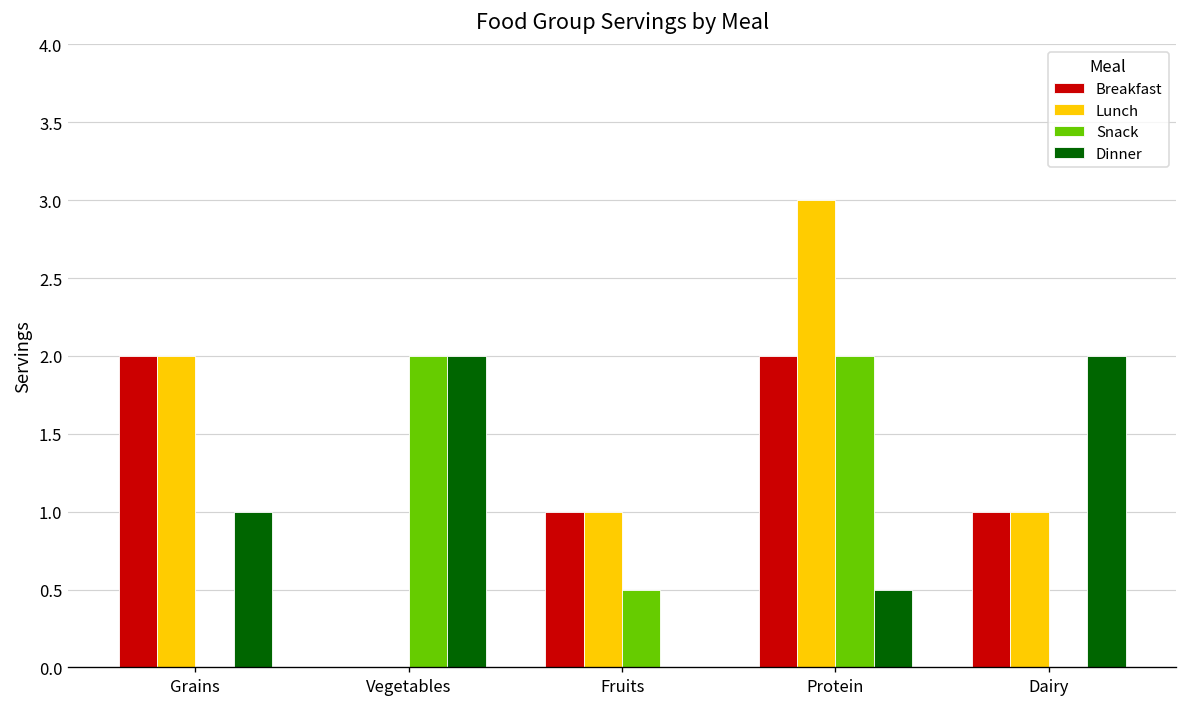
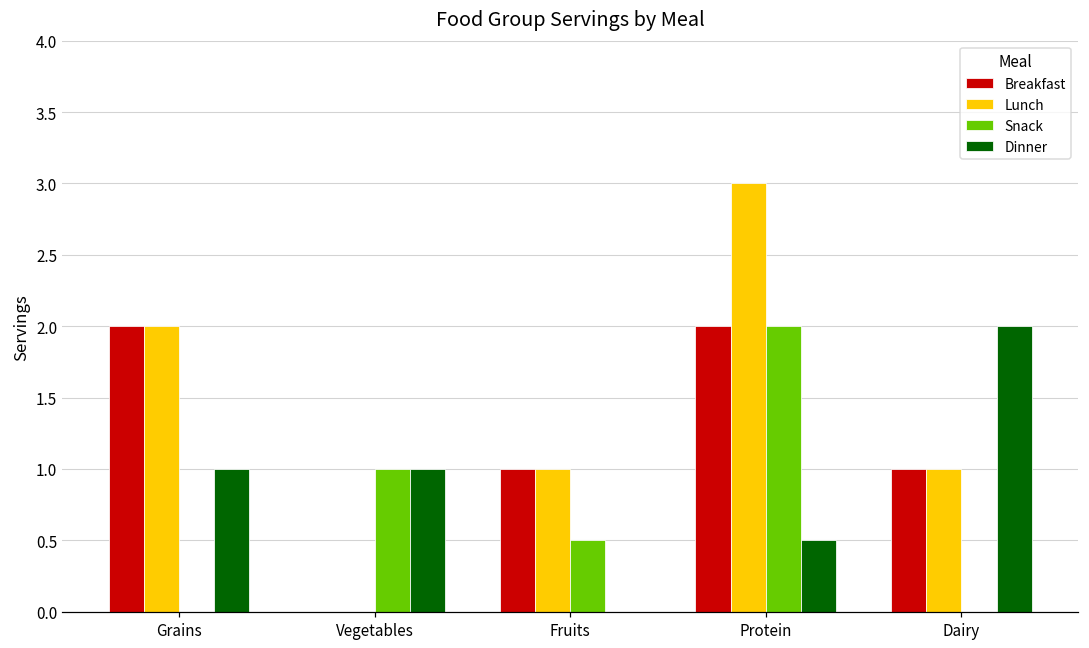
  {
    "Breakfast": {
      "Grains": 2,
      "Vegetables": 0,
      "Fruits": 1,
      "Protein": 2,
      "Dairy": 1
    },
    "Lunch": {
      "Grains": 2,
      "Vegetables": 0,
      "Fruits": 1,
      "Protein": 3,
      "Dairy": 1
    },
    "Snack": {
      "Grains": 0,
-     "Vegetables": 2,
+     "Vegetables": 1,
      "Fruits": 0.50,
      "Protein": 2,
      "Dairy": 0
    },
    "Dinner": {
      "Grains": 1,
-     "Vegetables": 2,
+     "Vegetables": 1,
      "Fruits": 0,
      "Protein": 0.50,
      "Dairy": 2
    }
  }
